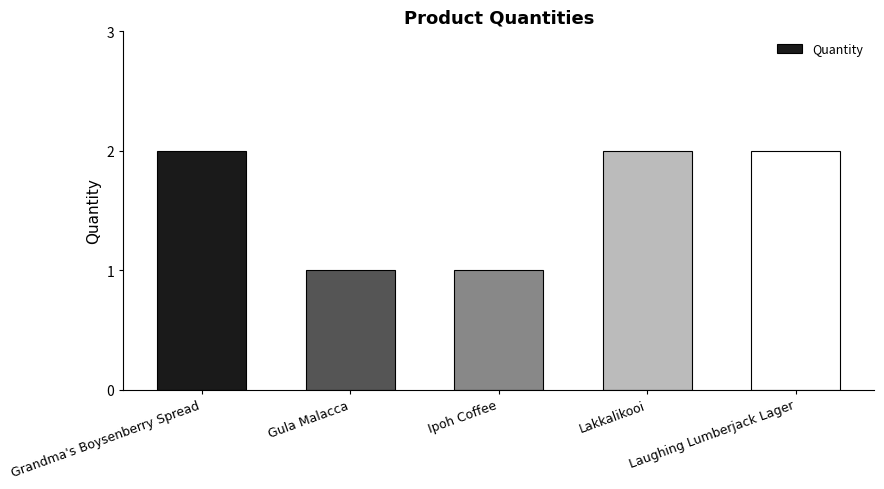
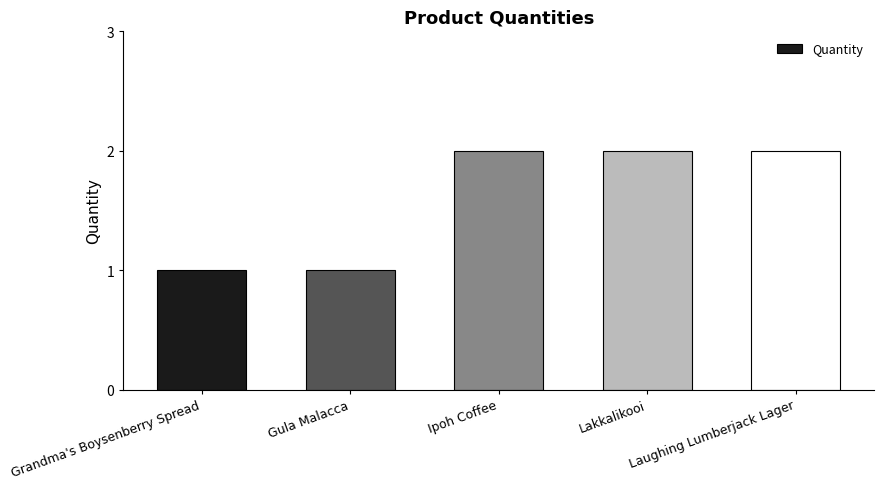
  {
-   "Grandma's Boysenberry Spread": 2,
+   "Grandma's Boysenberry Spread": 1,
    "Gula Malacca": 1,
-   "Ipoh Coffee": 1,
+   "Ipoh Coffee": 2,
    "Lakkalikooi": 2,
    "Laughing Lumberjack Lager": 2
  }
